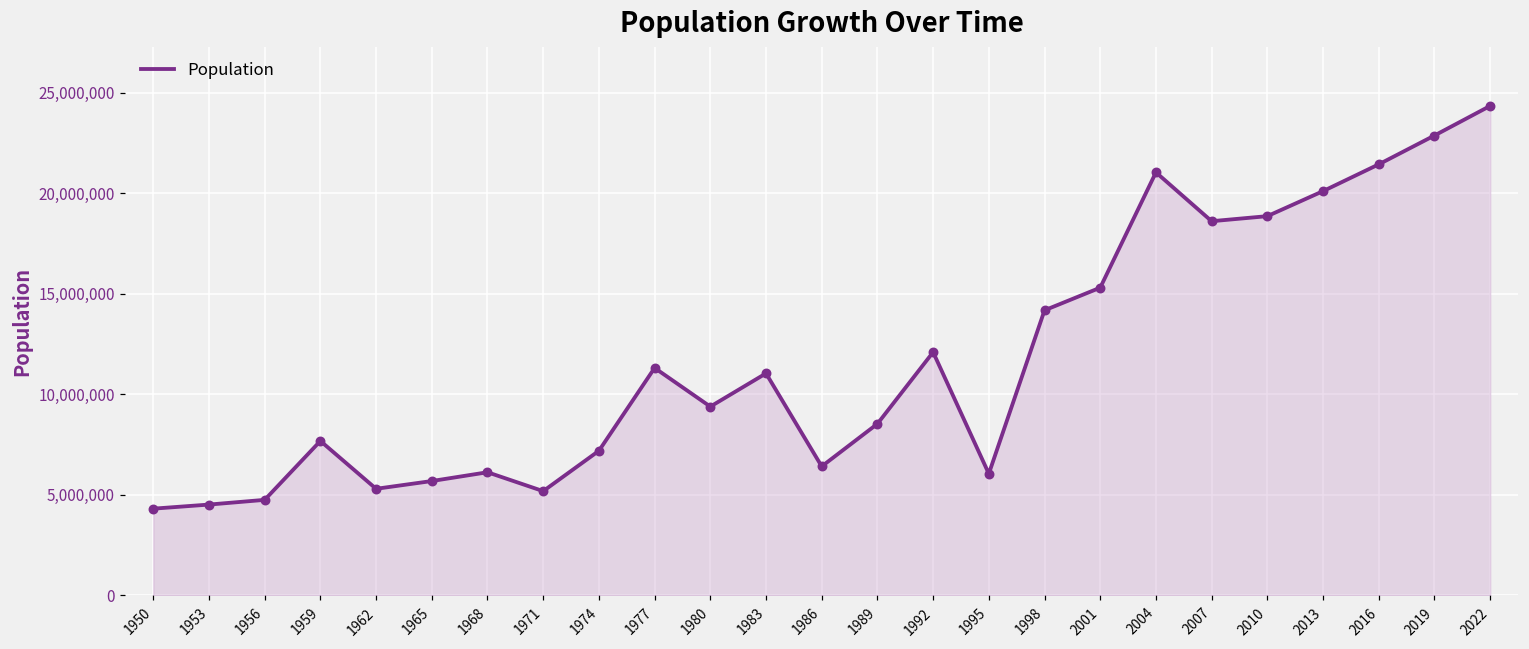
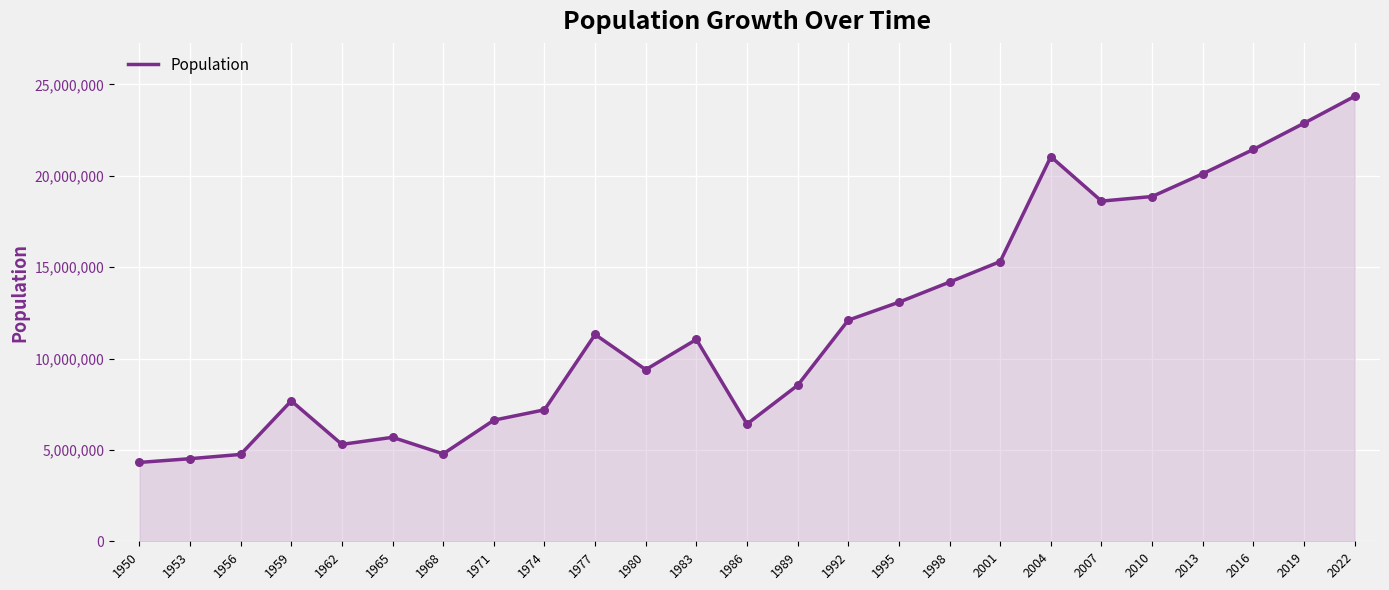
  {
    "1950": "4,300,000",
    "1953": "4,500,000",
    "1956": "4,800,000",
    "1959": "7,700,000",
    "1962": "5,300,000",
    "1965": "5,700,000",
-   "1968": "6,100,000",
-   "1971": "5,200,000",
+   "1968": "4,800,000",
+   "1971": "6,600,000",
    "1974": "7,200,000",
    "1977": "11,300,000",
    "1980": "9,400,000",
    "1983": "11,000,000",
    "1986": "6,400,000",
    "1989": "8,500,000",
    "1992": "12,100,000",
-   "1995": "6,100,000",
+   "1995": "13,100,000",
    "1998": "14,200,000",
    "2001": "15,300,000",
    "2004": "21,000,000",
    "2007": "18,600,000",
    "2010": "18,900,000",
    "2013": "20,100,000",
    "2016": "21,400,000",
    "2019": "22,900,000",
    "2022": "24,400,000"
  }
